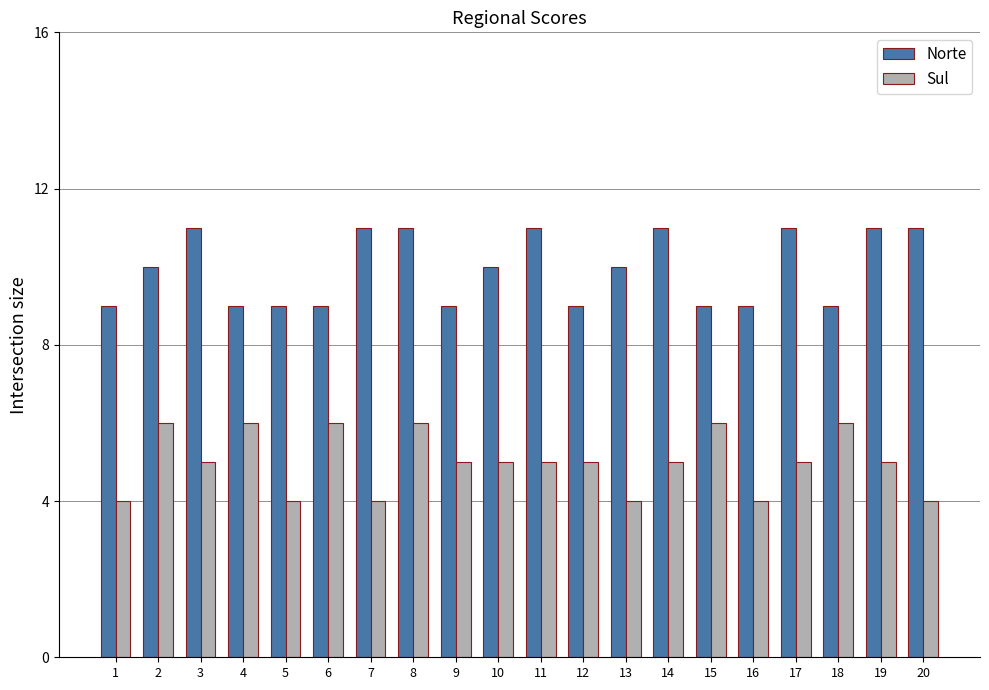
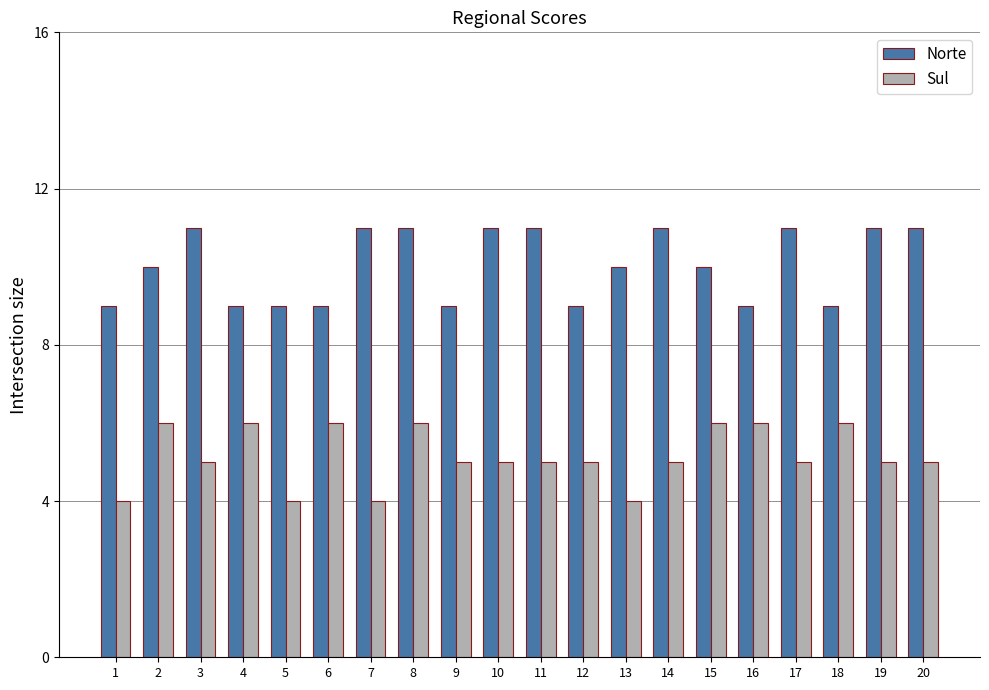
  {
    "Norte": {
      "1": 9,
      "2": 10,
      "3": 11,
      "4": 9,
      "5": 9,
      "6": 9,
      "7": 11,
      "8": 11,
      "9": 9,
-     "10": 10,
+     "10": 11,
      "11": 11,
      "12": 9,
      "13": 10,
      "14": 11,
-     "15": 9,
+     "15": 10,
      "16": 9,
      "17": 11,
      "18": 9,
      "19": 11,
      "20": 11
    },
    "Sul": {
      "1": 4,
      "2": 6,
      "3": 5,
      "4": 6,
      "5": 4,
      "6": 6,
      "7": 4,
      "8": 6,
      "9": 5,
      "10": 5,
      "11": 5,
      "12": 5,
      "13": 4,
      "14": 5,
      "15": 6,
-     "16": 4,
+     "16": 6,
      "17": 5,
      "18": 6,
      "19": 5,
-     "20": 4
+     "20": 5
    }
  }
